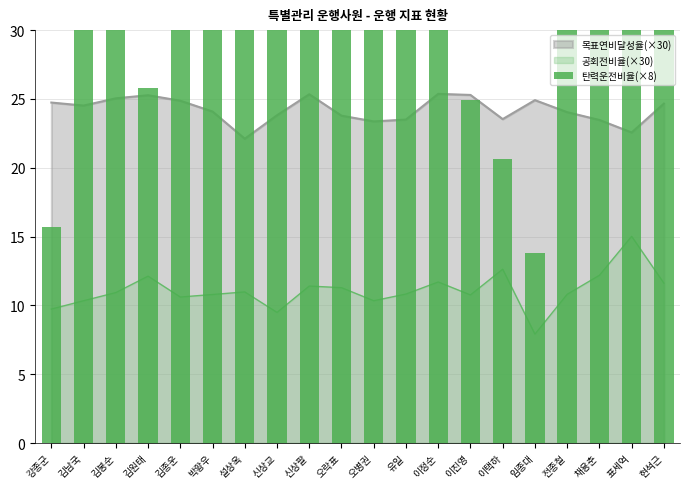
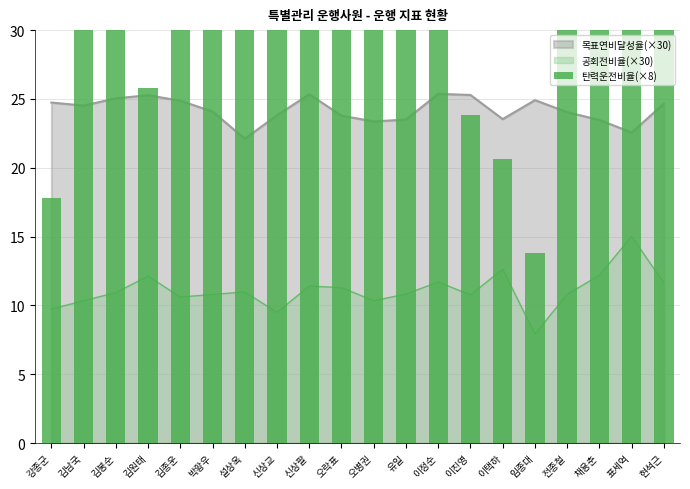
  {
    "탄력운전비율(×8)": {
-     "강종군": 15.7,
+     "강종군": 17.8,
      "김원태": 25.8,
-     "이진영": 24.9,
+     "이진영": 23.8,
      "이택하": 20.6,
      "임종대": 13.8
    }
  }
